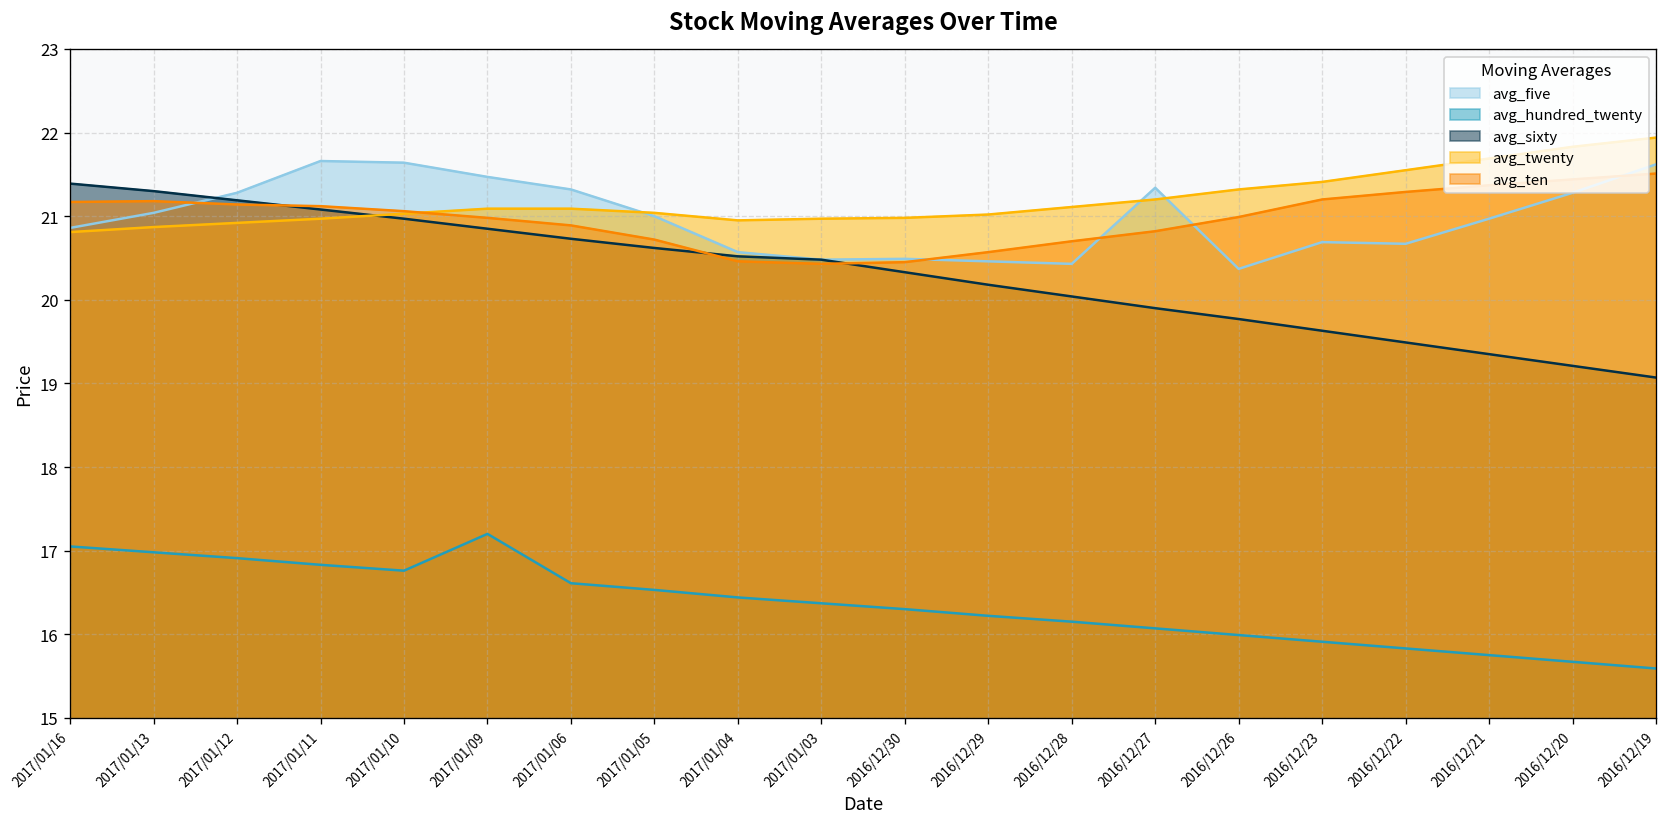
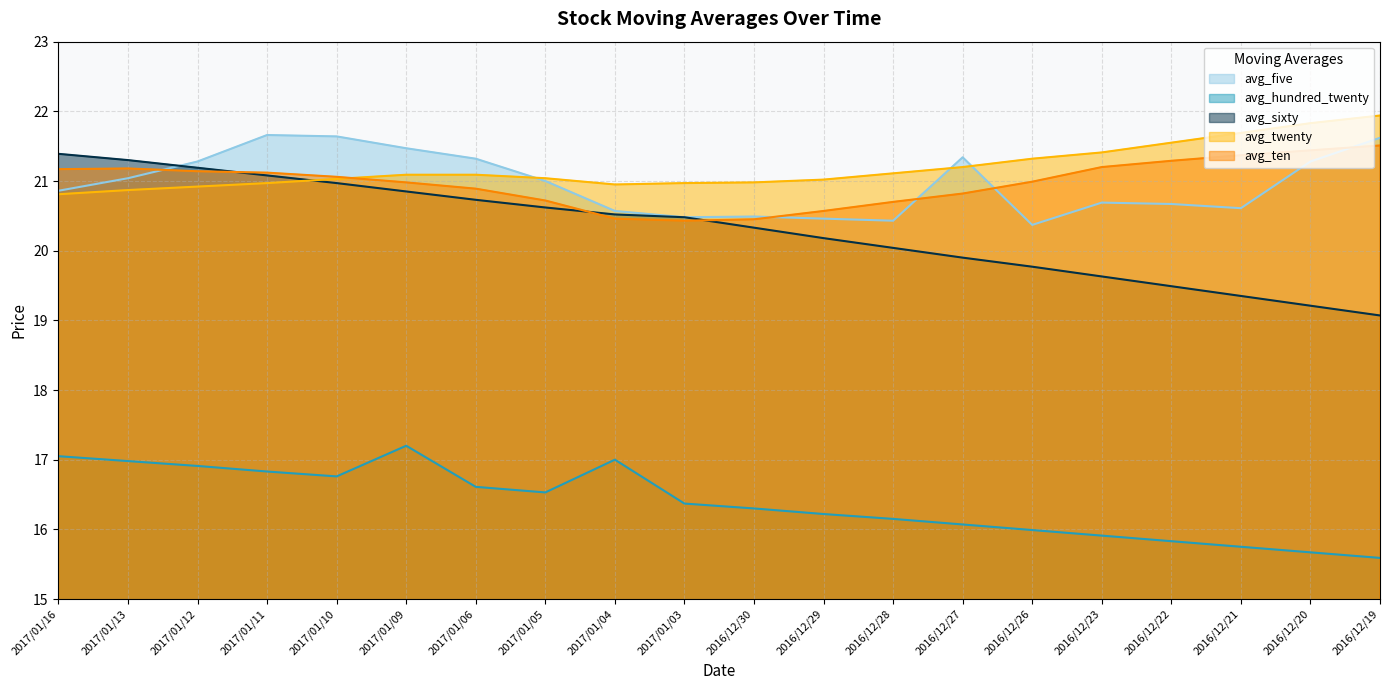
  {
    "avg_five": {
      "2017/01/16": 20.9,
      "2017/01/13": 21.0,
      "2017/01/12": 21.3,
      "2017/01/11": 21.7,
      "2017/01/10": 21.6,
      "2017/01/09": 21.5,
      "2017/01/06": 21.3,
      "2017/01/05": 21.0,
      "2017/01/04": 20.6,
      "2016/12/30": 20.5,
      "2016/12/29": 20.5,
      "2016/12/28": 20.4,
      "2016/12/27": 21.3,
      "2016/12/26": 20.4,
      "2016/12/23": 20.7,
      "2016/12/22": 20.7,
-     "2016/12/21": 21.0,
+     "2016/12/21": 20.6,
      "2016/12/19": 21.6
    },
    "avg_hundred_twenty": {
      "2017/01/16": 17.1,
      "2017/01/13": 17.0,
      "2017/01/12": 16.9,
      "2017/01/11": 16.8,
      "2017/01/10": 16.8,
      "2017/01/09": 17.2,
      "2017/01/06": 16.6,
      "2017/01/05": 16.5,
-     "2017/01/04": 16.4,
+     "2017/01/04": 17.0,
      "2017/01/03": 16.4,
      "2016/12/30": 16.3,
      "2016/12/29": 16.2,
      "2016/12/28": 16.2,
      "2016/12/27": 16.1,
      "2016/12/26": 16.0,
      "2016/12/23": 15.9,
      "2016/12/22": 15.8,
      "2016/12/21": 15.8,
      "2016/12/20": 15.7,
      "2016/12/19": 15.6
    },
    "avg_sixty": {
      "2017/01/16": 21.4,
      "2017/01/13": 21.3,
      "2017/01/12": 21.2,
      "2017/01/11": 21.1,
      "2017/01/10": 21.0,
      "2017/01/09": 20.9,
      "2017/01/06": 20.7,
      "2017/01/05": 20.6,
      "2017/01/04": 20.5,
      "2016/12/30": 20.3,
      "2016/12/29": 20.2,
      "2016/12/28": 20.0,
      "2016/12/27": 19.9,
      "2016/12/26": 19.8,
      "2016/12/23": 19.6,
      "2016/12/22": 19.5,
      "2016/12/21": 19.4,
      "2016/12/20": 19.2,
      "2016/12/19": 19.1
    }
  }
